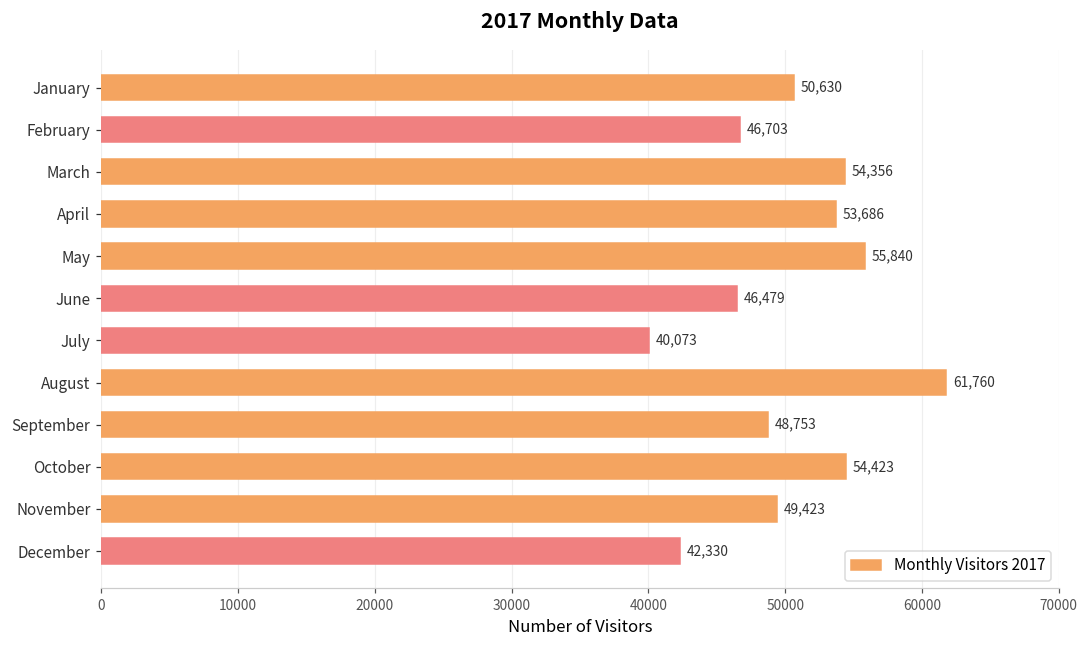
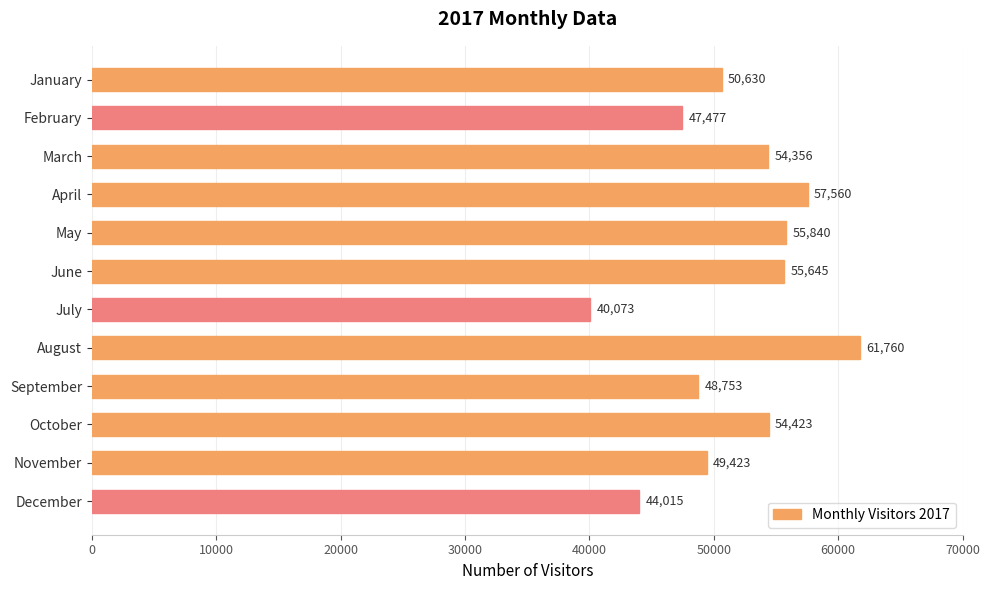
  {
    "January": "50,630",
-   "February": "46,703",
+   "February": "47,477",
    "March": "54,356",
-   "April": "53,686",
+   "April": "57,560",
    "May": "55,840",
-   "June": "46,479",
+   "June": "55,645",
    "July": "40,073",
    "August": "61,760",
    "September": "48,753",
    "October": "54,423",
    "November": "49,423",
-   "December": "42,330"
+   "December": "44,015"
  }
